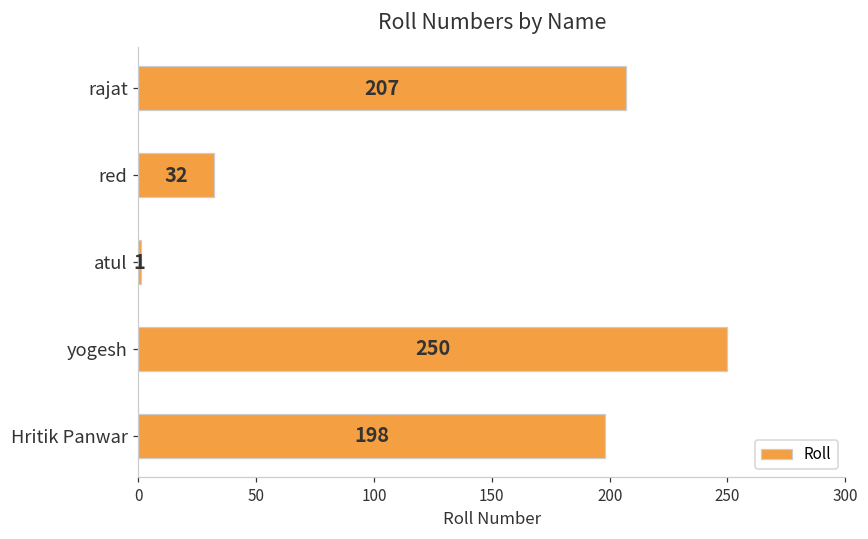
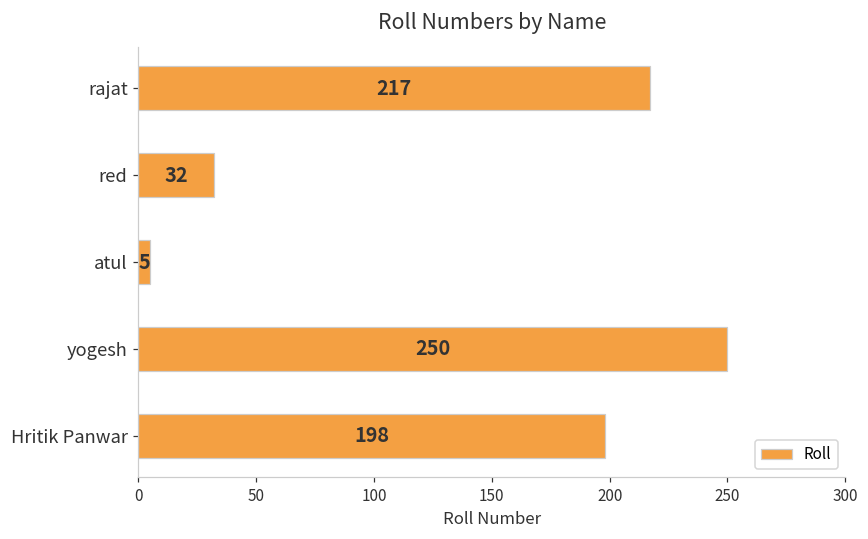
  {
-   "rajat": 207,
+   "rajat": 217,
    "red": 32,
-   "atul": 1,
+   "atul": 5,
    "yogesh": 250,
    "Hritik Panwar": 198
  }
